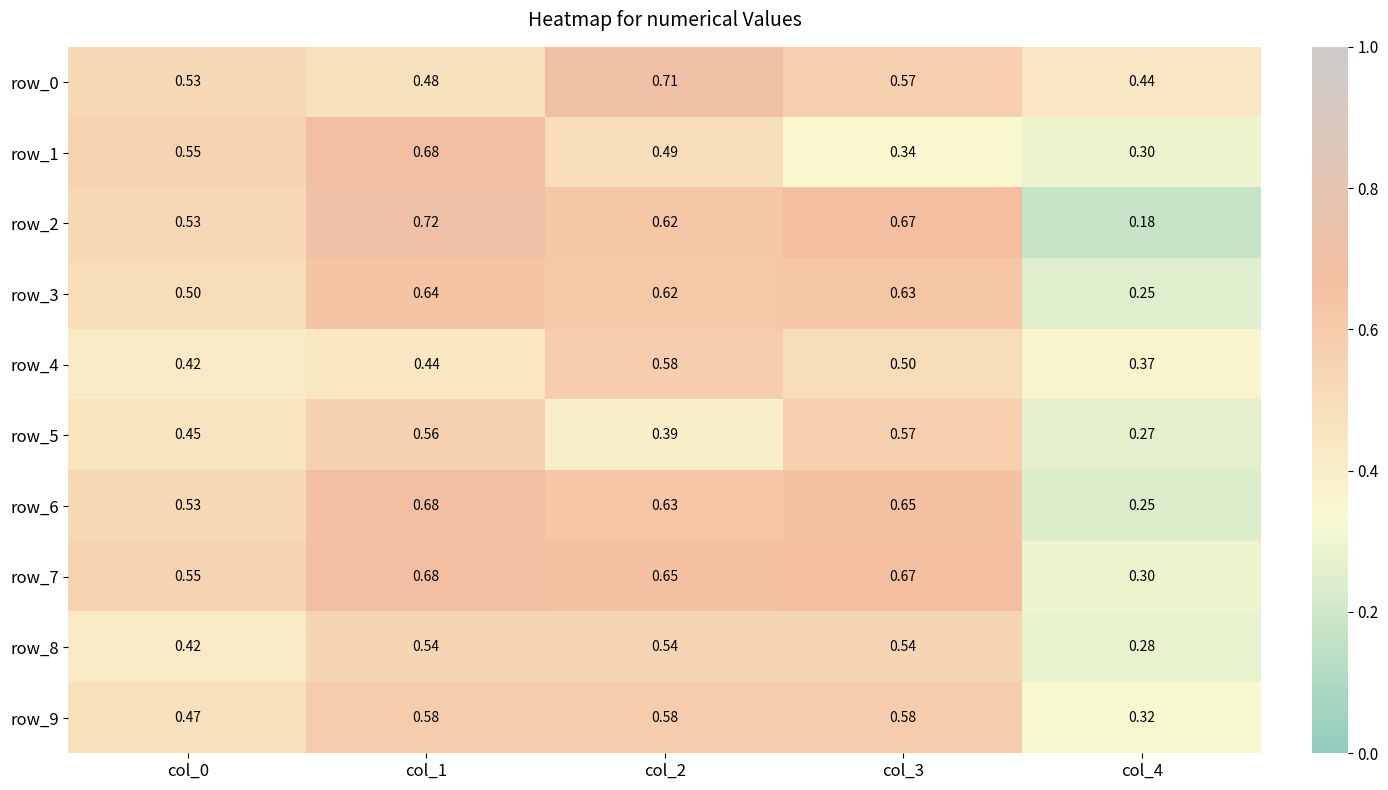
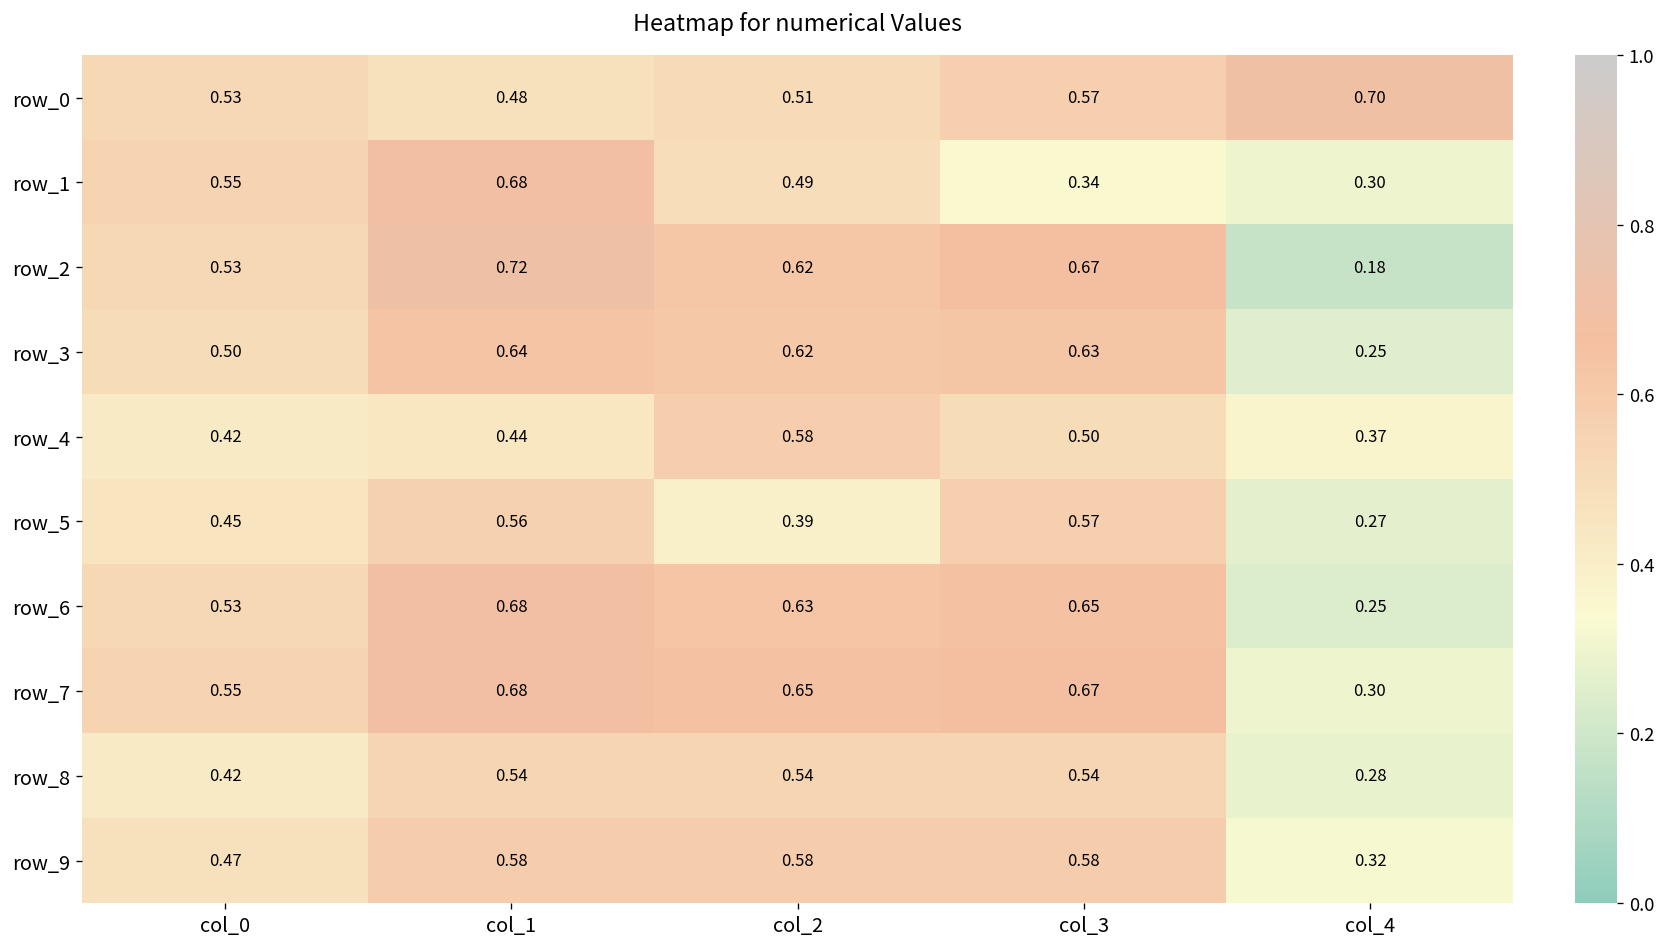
  {
    "row_0": {
      "col_0": 0.53,
      "col_1": 0.48,
-     "col_2": 0.71,
+     "col_2": 0.51,
      "col_3": 0.57,
-     "col_4": 0.44
+     "col_4": 0.70
    },
    "row_1": {
      "col_0": 0.55,
      "col_1": 0.68,
      "col_2": 0.49,
      "col_3": 0.34,
      "col_4": 0.30
    },
    "row_2": {
      "col_0": 0.53,
      "col_1": 0.72,
      "col_2": 0.62,
      "col_3": 0.67,
      "col_4": 0.18
    },
    "row_3": {
      "col_0": 0.50,
      "col_1": 0.64,
      "col_2": 0.62,
      "col_3": 0.63,
      "col_4": 0.25
    },
    "row_4": {
      "col_0": 0.42,
      "col_1": 0.44,
      "col_2": 0.58,
      "col_3": 0.50,
      "col_4": 0.37
    },
    "row_5": {
      "col_0": 0.45,
      "col_1": 0.56,
      "col_2": 0.39,
      "col_3": 0.57,
      "col_4": 0.27
    },
    "row_6": {
      "col_0": 0.53,
      "col_1": 0.68,
      "col_2": 0.63,
      "col_3": 0.65,
      "col_4": 0.25
    },
    "row_7": {
      "col_0": 0.55,
      "col_1": 0.68,
      "col_2": 0.65,
      "col_3": 0.67,
      "col_4": 0.30
    },
    "row_8": {
      "col_0": 0.42,
      "col_1": 0.54,
      "col_2": 0.54,
      "col_3": 0.54,
      "col_4": 0.28
    },
    "row_9": {
      "col_0": 0.47,
      "col_1": 0.58,
      "col_2": 0.58,
      "col_3": 0.58,
      "col_4": 0.32
    }
  }
